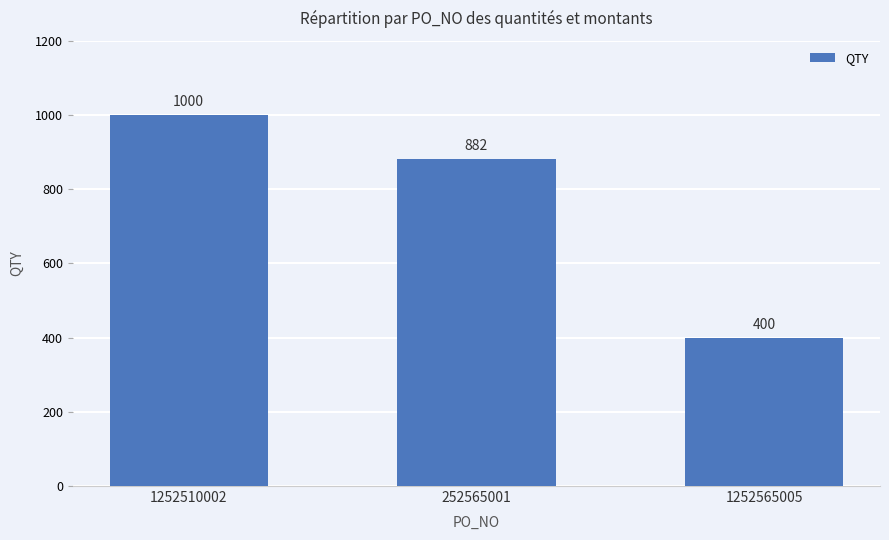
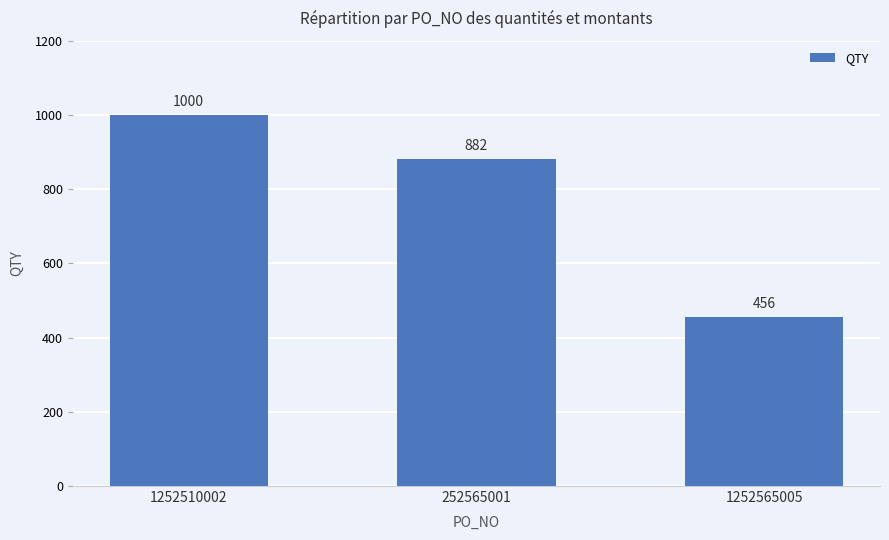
  {
    "1252510002": 1000,
    "252565001": 882,
-   "1252565005": 400
+   "1252565005": 456
  }
